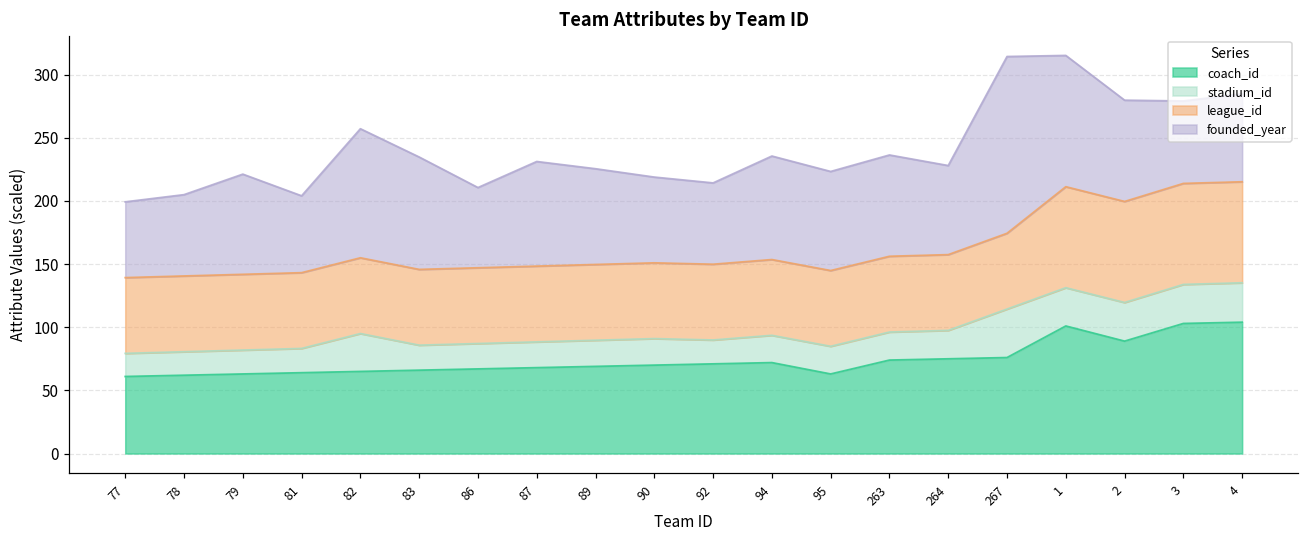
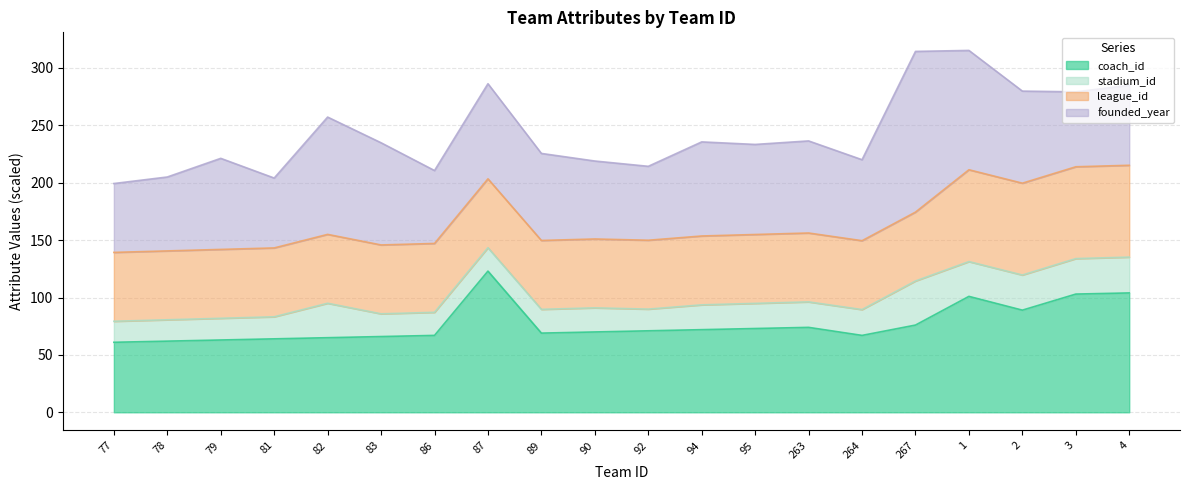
  {
    "coach_id": {
      "77": 61,
      "78": 62,
      "79": 63,
      "81": 64,
      "82": 65,
      "83": 66,
      "86": 67,
-     "87": 68,
+     "87": 123,
      "89": 69,
      "90": 70,
      "92": 71,
      "94": 72,
-     "95": 63,
+     "95": 73,
      "263": 74,
-     "264": 75,
+     "264": 67,
      "267": 76,
      "1": 101,
      "2": 89,
      "3": 103,
      "4": 104
    },
    "league_id": {
      "77": 60,
      "78": 60,
      "79": 60,
      "81": 60,
      "82": 60,
      "83": 60,
      "86": 60,
      "87": 60,
      "89": 60,
      "90": 60,
      "92": 60,
      "94": 60,
      "95": 60,
      "263": 60,
      "264": 60,
      "267": 60,
      "1": 80,
      "2": 80,
      "3": 80,
      "4": 80
    }
  }
